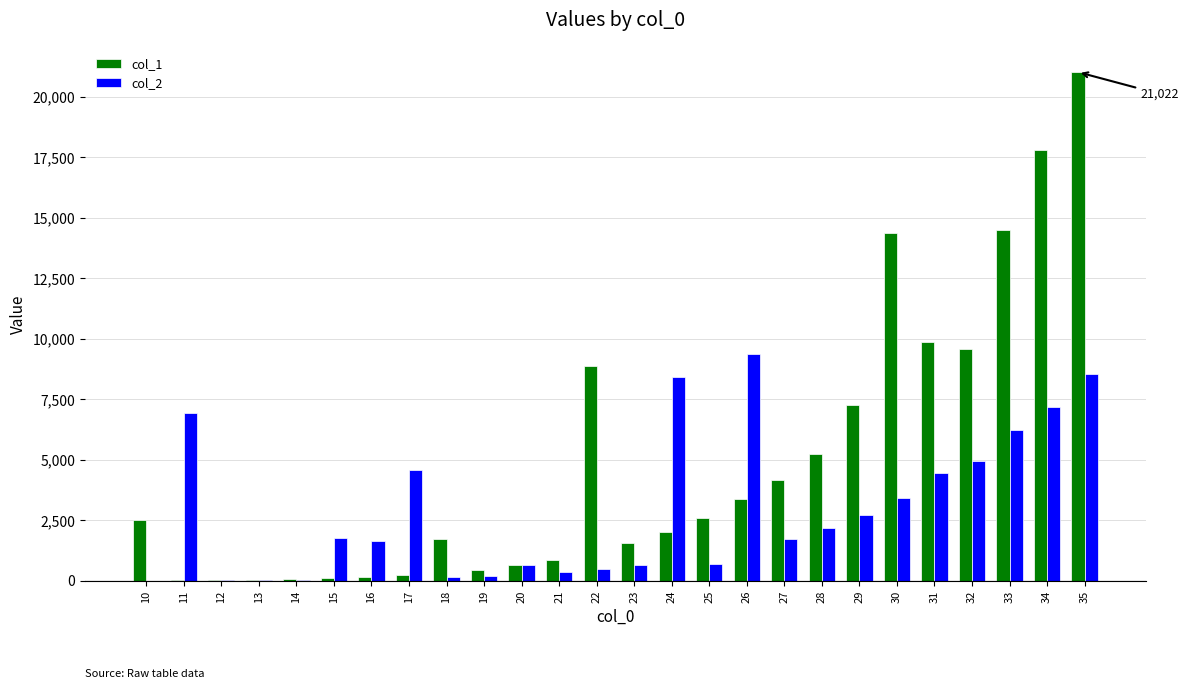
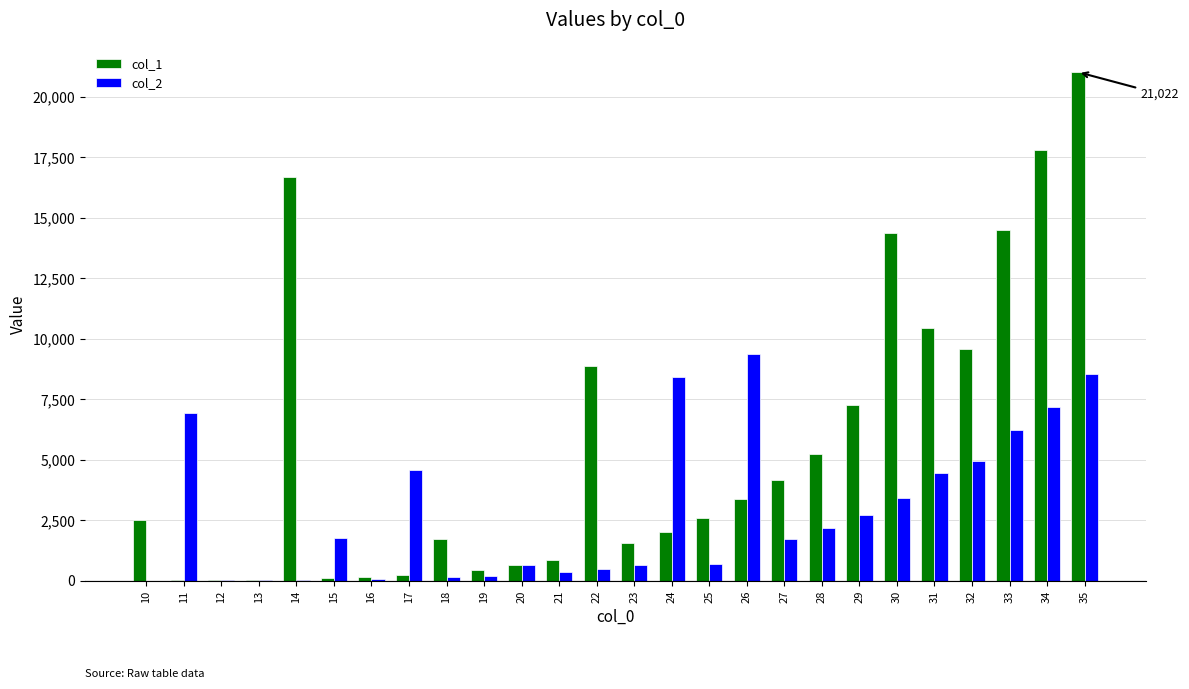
  {
    "col_1": {
      "10": "2,500",
-     "14": "100",
+     "14": "16,700",
      "15": "100",
      "16": "200",
      "17": "200",
      "18": "1,700",
      "19": "500",
      "20": "600",
      "21": "900",
      "22": "8,900",
      "23": "1,500",
      "24": "2,000",
      "25": "2,600",
      "26": "3,400",
      "27": "4,200",
      "28": "5,200",
      "29": "7,300",
      "30": "14,400",
-     "31": "9,900",
+     "31": "10,500",
      "32": "9,600",
      "33": "14,500",
      "34": "17,800"
    },
    "col_2": {
      "11": "7,000",
      "15": "1,800",
-     "16": "1,700",
+     "16": "100",
      "17": "4,600",
      "18": "200",
      "19": "200",
      "20": "600",
      "21": "400",
      "22": "500",
      "23": "700",
      "24": "8,400",
      "25": "700",
      "26": "9,400",
      "27": "1,700",
      "28": "2,200",
      "29": "2,700",
      "30": "3,400",
      "31": "4,500",
      "32": "5,000",
      "33": "6,200",
      "34": "7,200",
      "35": "8,600"
    }
  }
